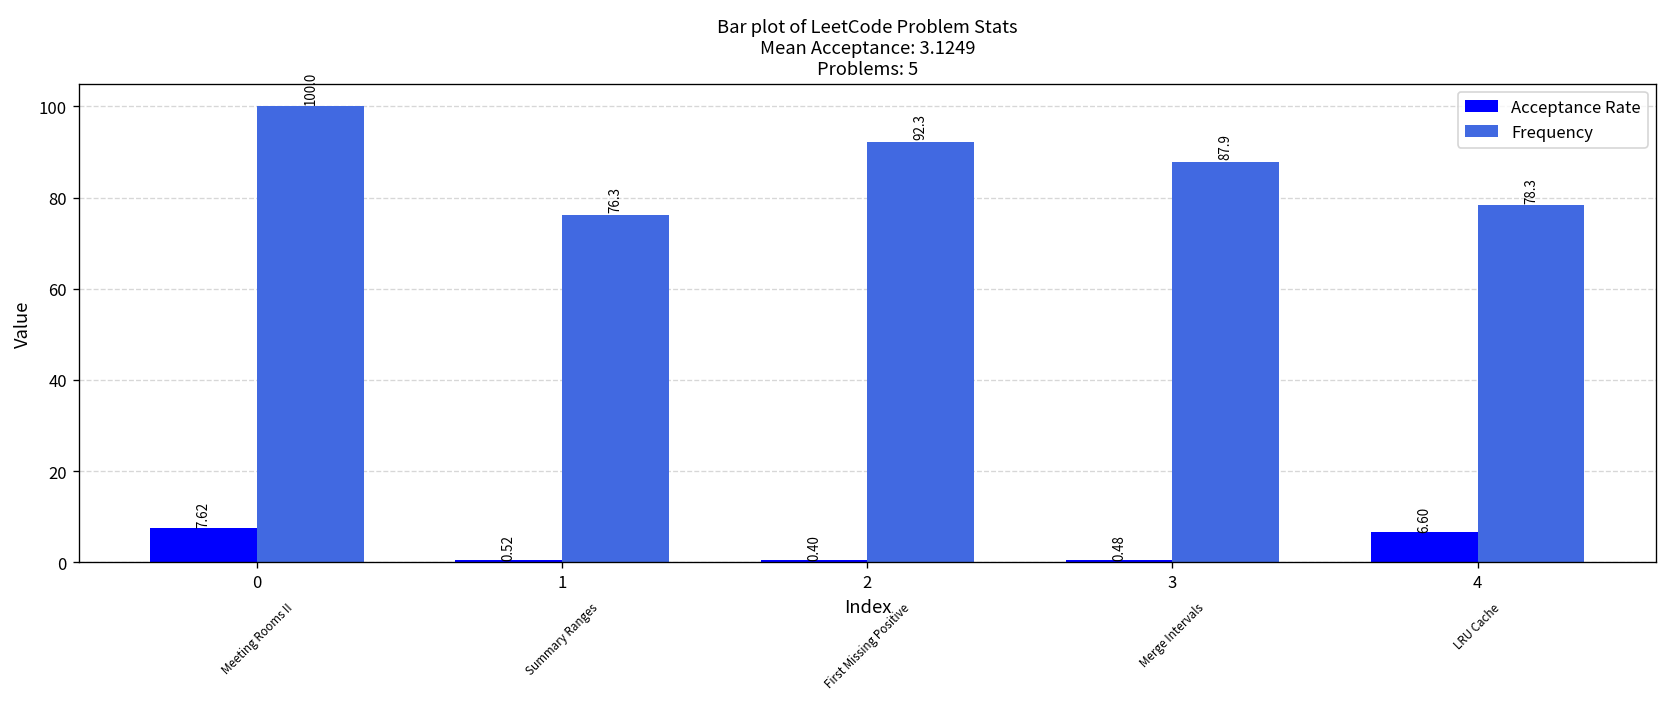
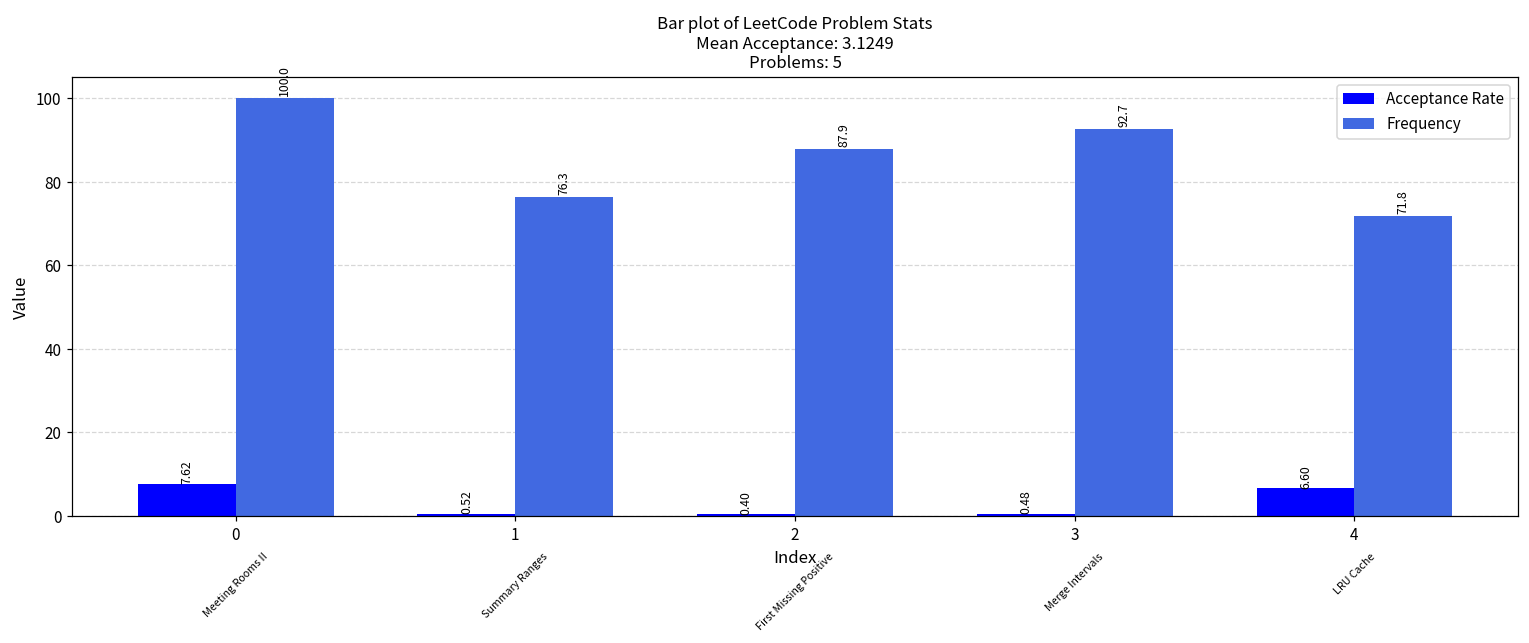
  {
    "Acceptance Rate": {
      "0": 7.62,
      "1": 0.52,
      "2": 0.40,
      "3": 0.48,
      "4": 6.60
    },
    "Frequency": {
      "0": 100.0,
      "1": 76.3,
-     "2": 92.3,
-     "3": 87.9,
-     "4": 78.3
+     "2": 87.9,
+     "3": 92.7,
+     "4": 71.8
    }
  }
